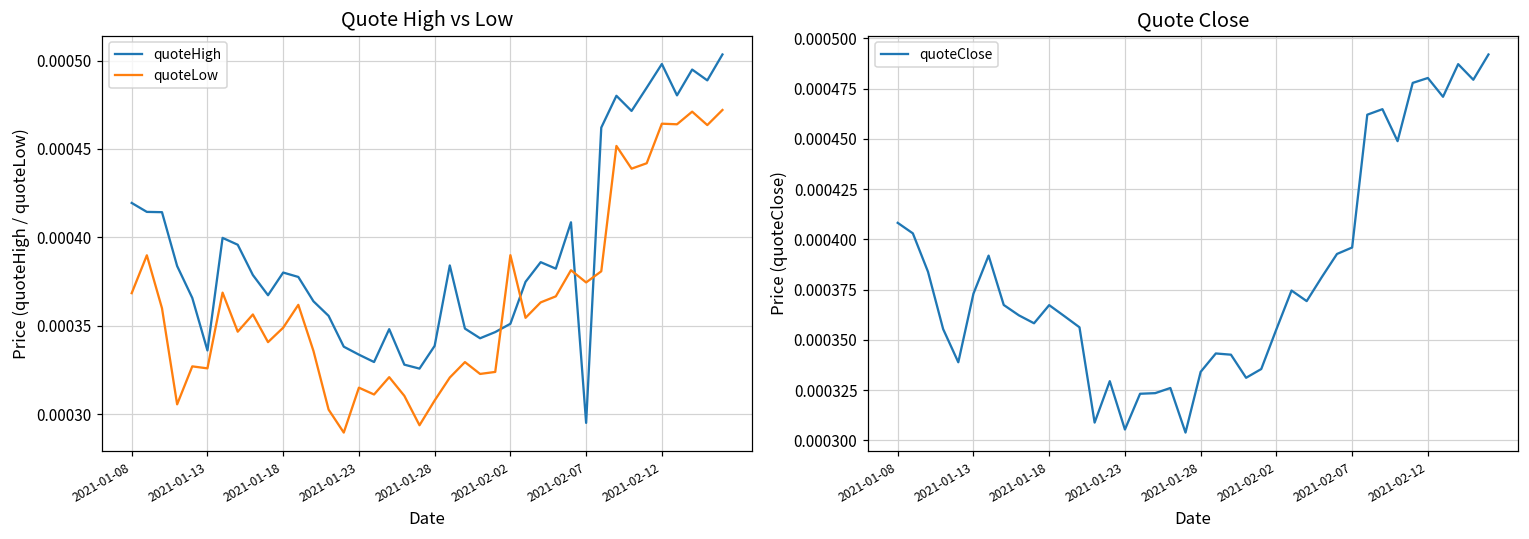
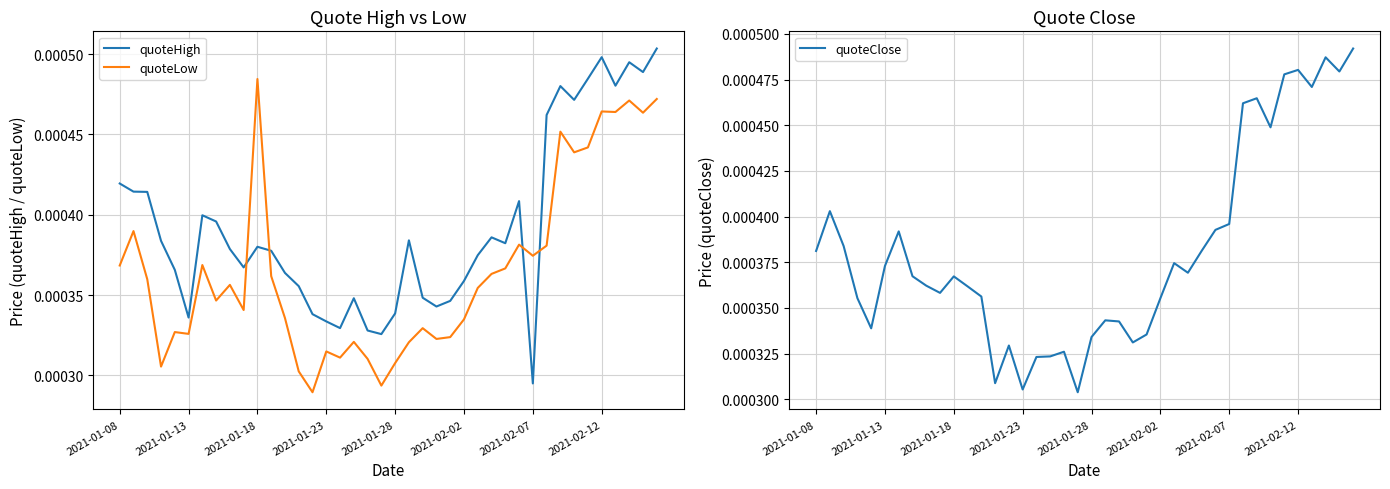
  {
    "Quote High vs Low": {
      "quoteHigh": {
        "2021-01-08": 0.000419,
        "2021-01-13": 0.000336,
        "2021-01-18": 0.000380,
        "2021-01-23": 0.000334,
        "2021-01-28": 0.000339,
-       "2021-02-02": 0.000351,
+       "2021-02-02": 0.000359,
        "2021-02-07": 0.000295,
        "2021-02-12": 0.000498
      },
      "quoteLow": {
        "2021-01-08": 0.000368,
        "2021-01-13": 0.000326,
-       "2021-01-18": 0.000349,
+       "2021-01-18": 0.000484,
        "2021-01-23": 0.000315,
        "2021-01-28": 0.000308,
-       "2021-02-02": 0.000390,
+       "2021-02-02": 0.000335,
        "2021-02-07": 0.000374,
        "2021-02-12": 0.000464
      }
    },
    "Quote Close": {
-     "2021-01-08": 0.000408,
+     "2021-01-08": 0.000381,
      "2021-01-13": 0.000373,
      "2021-01-18": 0.000367,
      "2021-01-23": 0.000305,
      "2021-01-28": 0.000334,
      "2021-02-02": 0.000355,
      "2021-02-07": 0.000396,
      "2021-02-12": 0.000480
    }
  }
